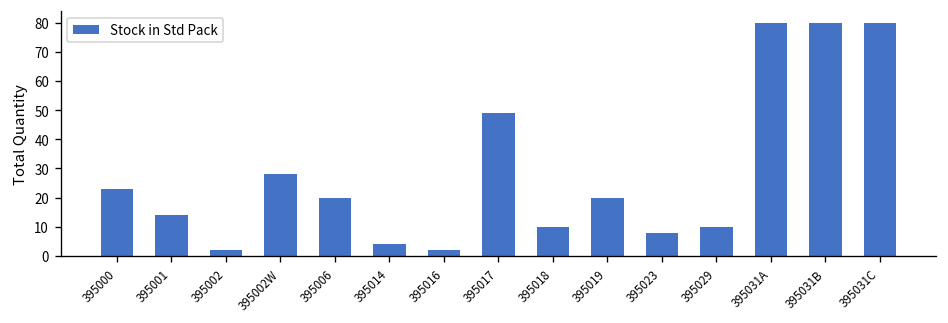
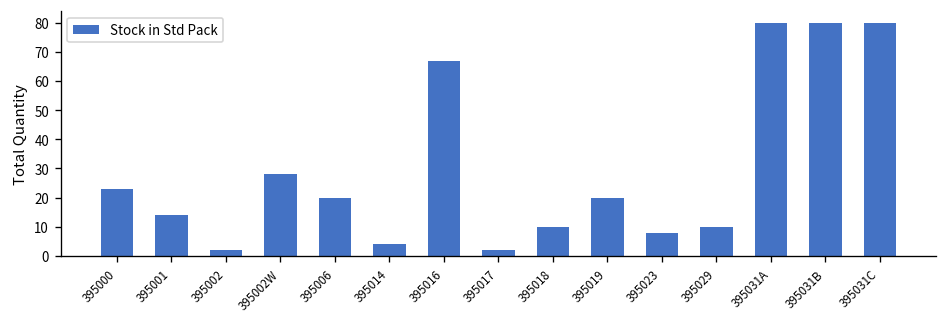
  {
    "395000": 23,
    "395001": 14,
    "395002": 2,
    "395002W": 28,
    "395006": 20,
    "395014": 4,
-   "395016": 2,
-   "395017": 49,
+   "395016": 67,
+   "395017": 2,
    "395018": 10,
    "395019": 20,
    "395023": 8,
    "395029": 10,
    "395031A": 80,
    "395031B": 80,
    "395031C": 80
  }
